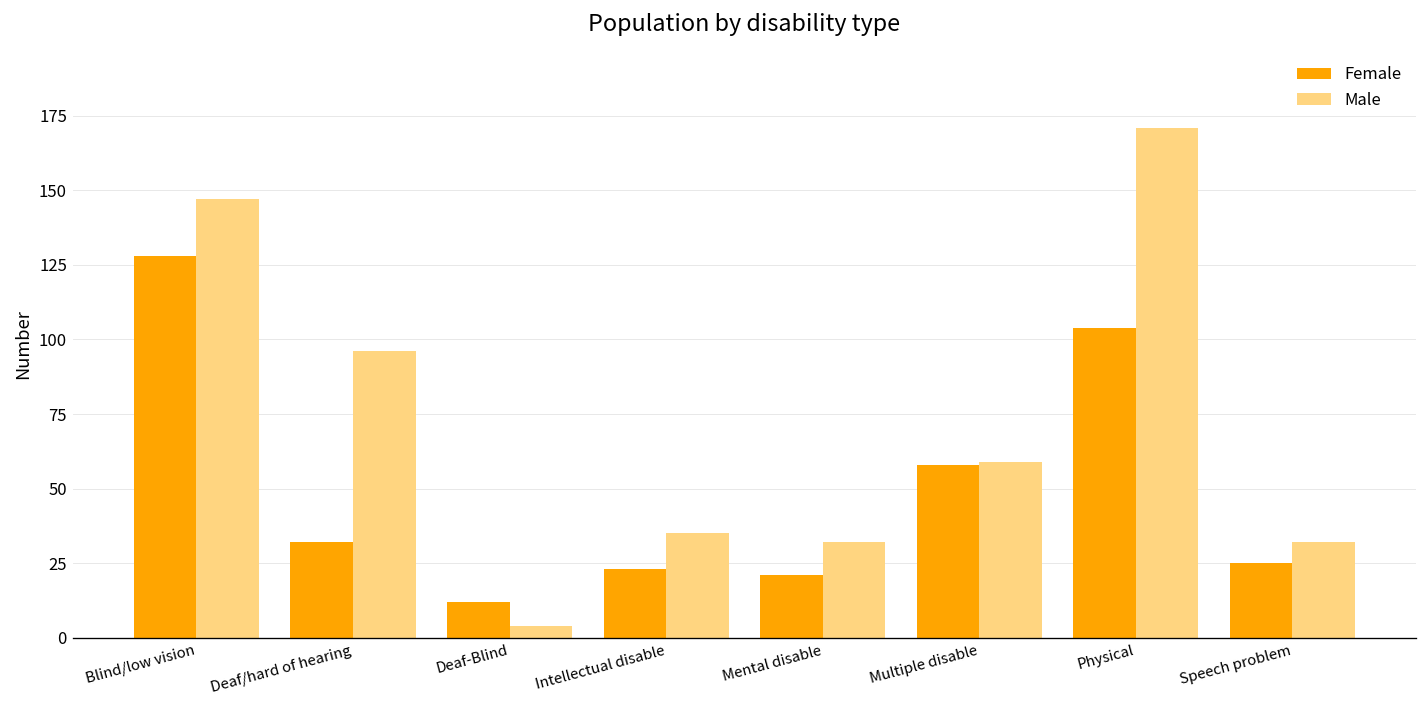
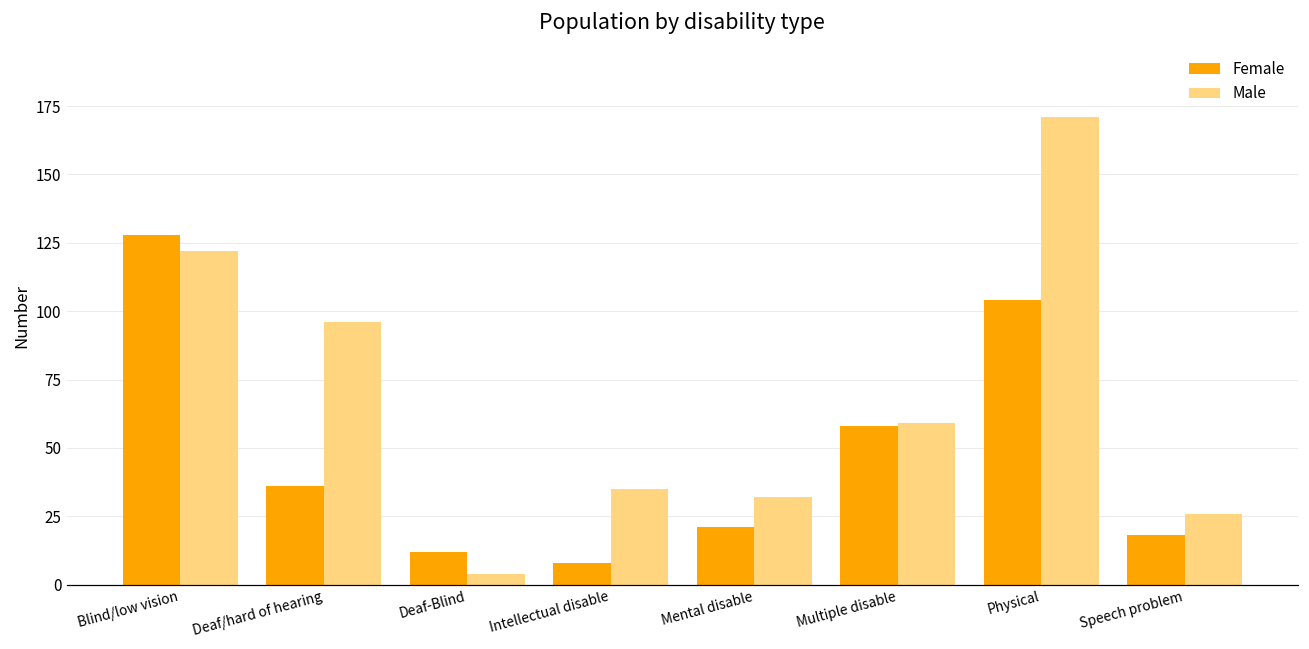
  {
    "Female": {
      "Blind/low vision": 128,
-     "Deaf/hard of hearing": 32,
+     "Deaf/hard of hearing": 36,
      "Deaf-Blind": 12,
-     "Intellectual disable": 23,
+     "Intellectual disable": 8,
      "Mental disable": 21,
      "Multiple disable": 58,
      "Physical": 104,
-     "Speech problem": 25
+     "Speech problem": 18
    },
    "Male": {
-     "Blind/low vision": 147,
+     "Blind/low vision": 122,
      "Deaf/hard of hearing": 96,
      "Deaf-Blind": 4,
      "Intellectual disable": 35,
      "Mental disable": 32,
      "Multiple disable": 59,
      "Physical": 171,
-     "Speech problem": 32
+     "Speech problem": 26
    }
  }
